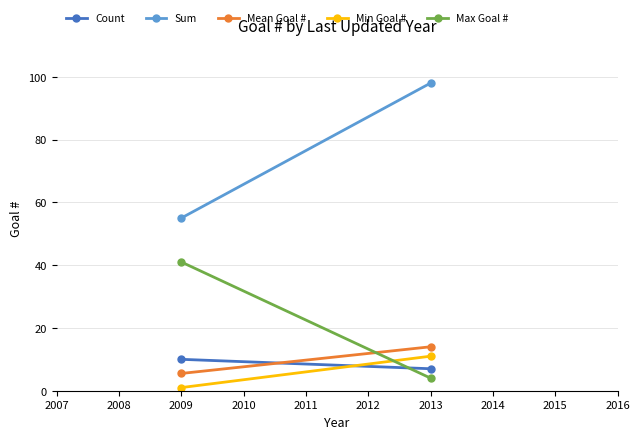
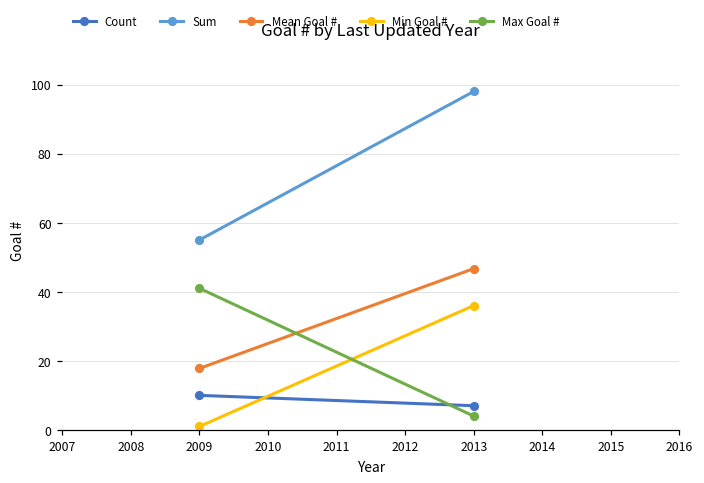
  {
    "Mean Goal #": {
-     "2009": 6,
-     "2013": 14
+     "2009": 18,
+     "2013": 47
    },
    "Min Goal #": {
      "2009": 1,
-     "2013": 11
+     "2013": 36
    },
    "Max Goal #": {
      "2009": 41,
      "2013": 4
    }
  }
